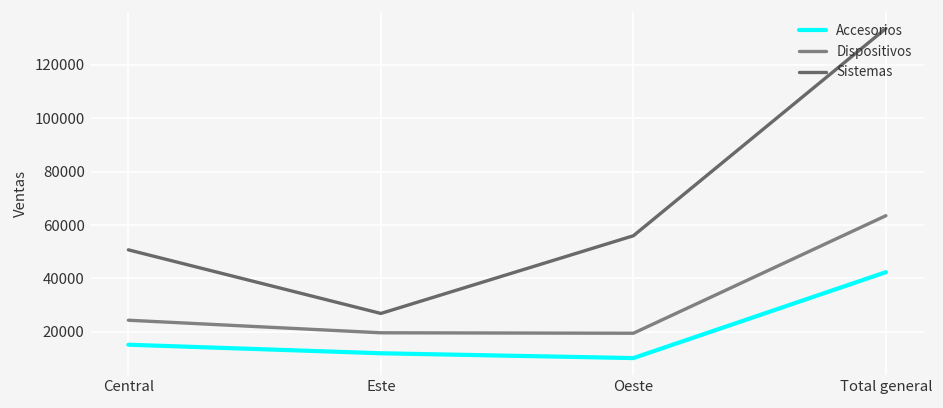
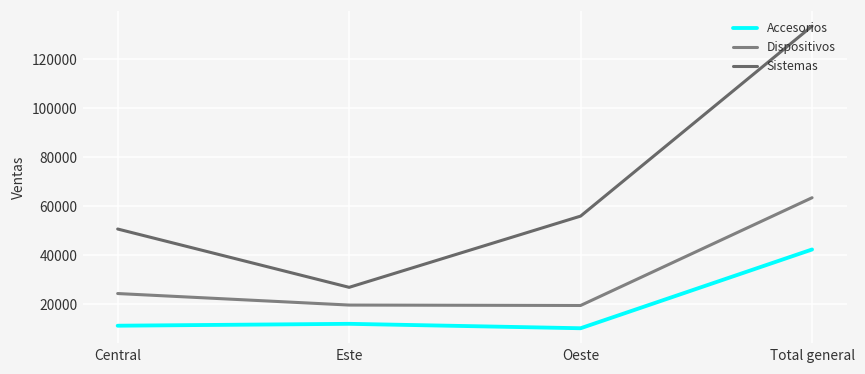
  {
    "Accesorios": {
-     "Central": 15000,
+     "Central": 11000,
      "Este": 12000,
      "Oeste": 10000,
      "Total general": 42000
    }
  }
